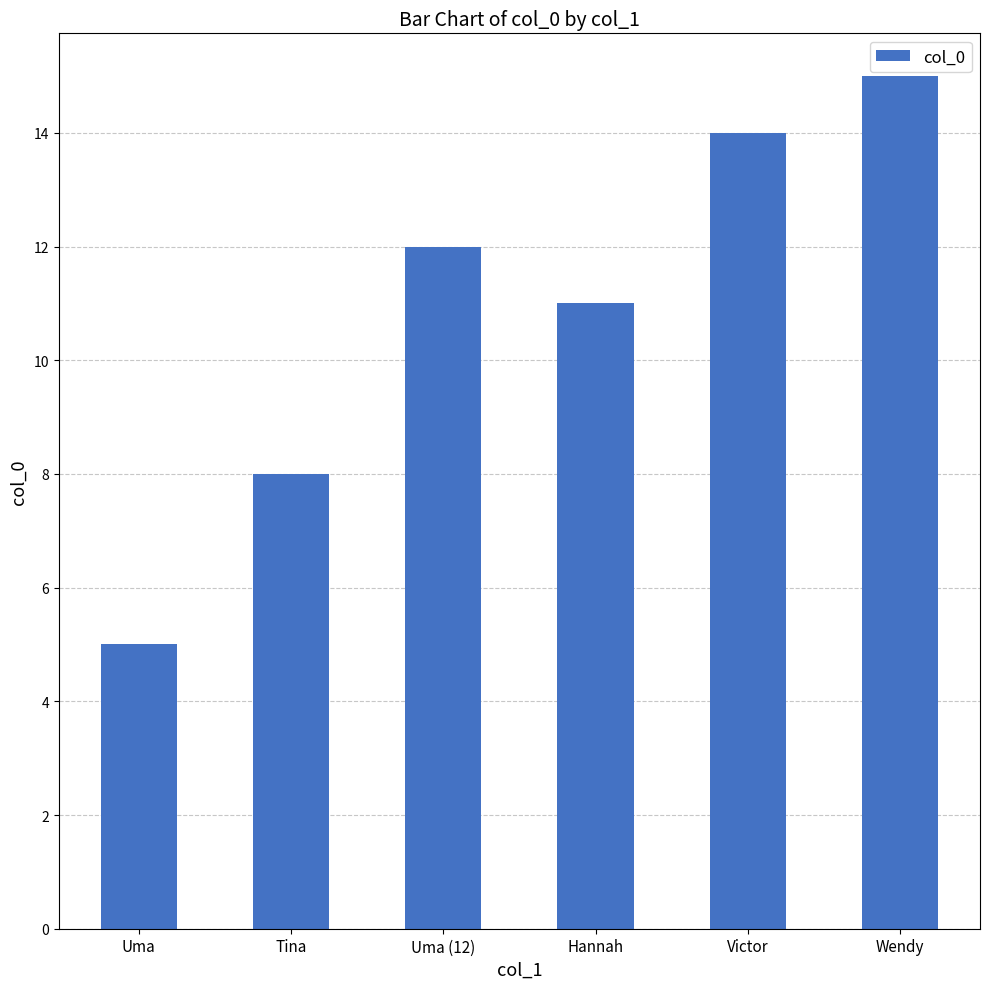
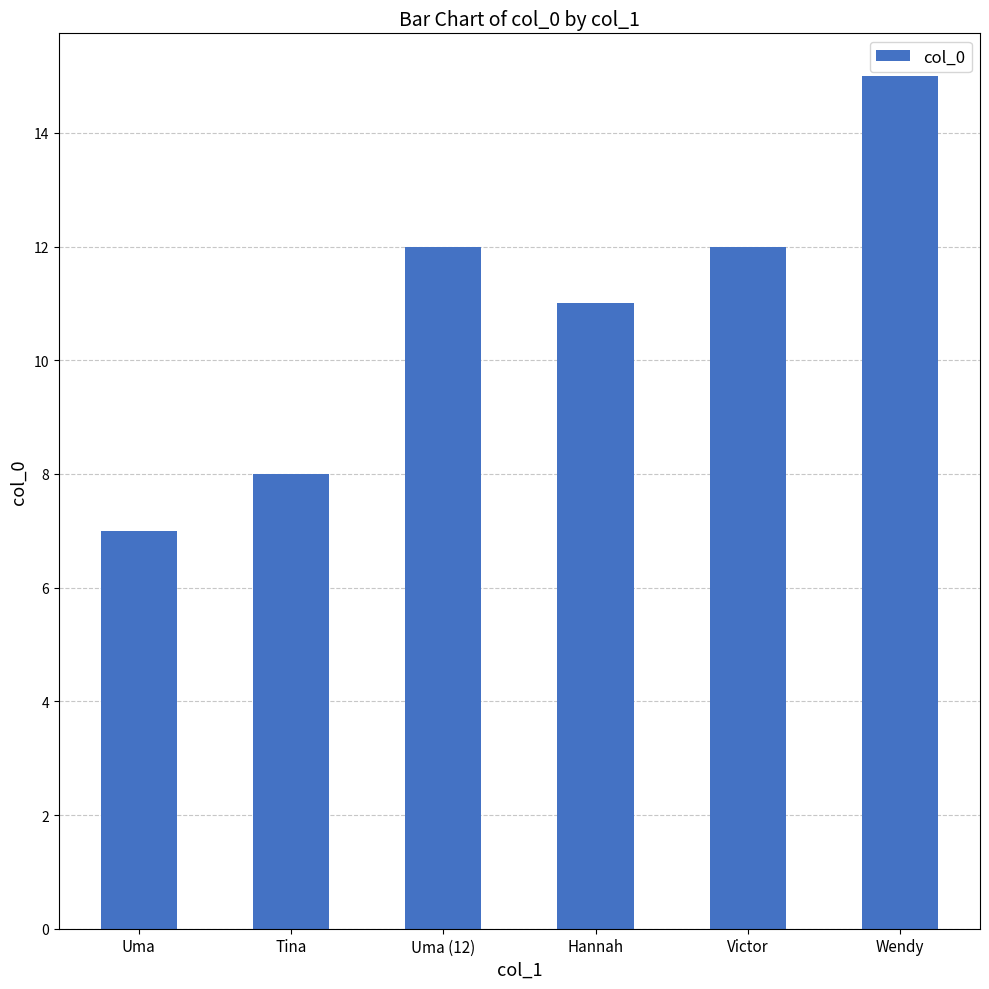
  {
-   "Uma": 5,
+   "Uma": 7,
    "Tina": 8,
    "Uma (12)": 12,
    "Hannah": 11,
-   "Victor": 14,
+   "Victor": 12,
    "Wendy": 15
  }
